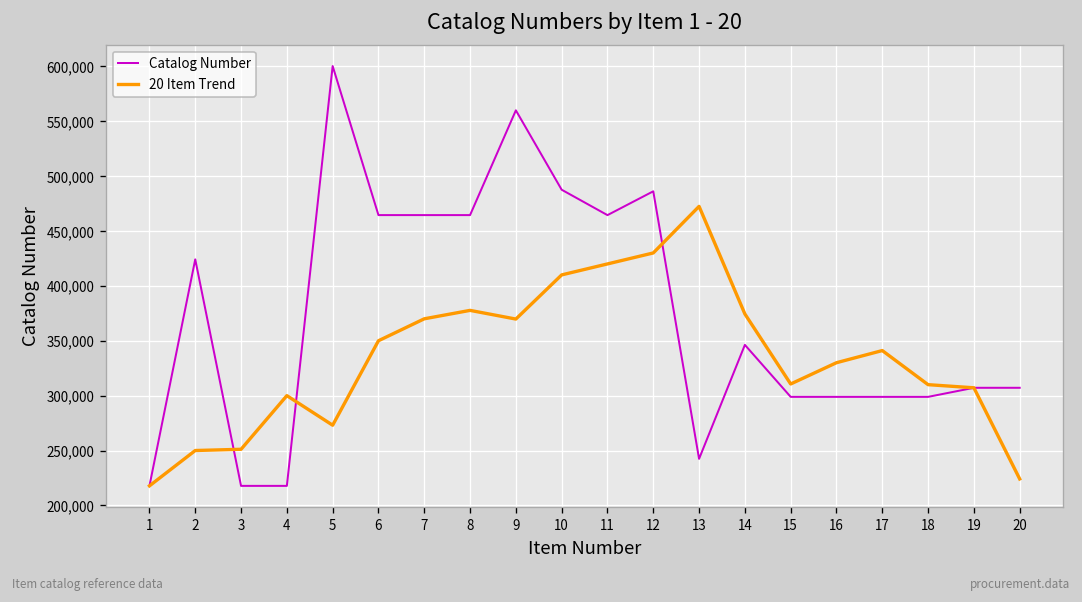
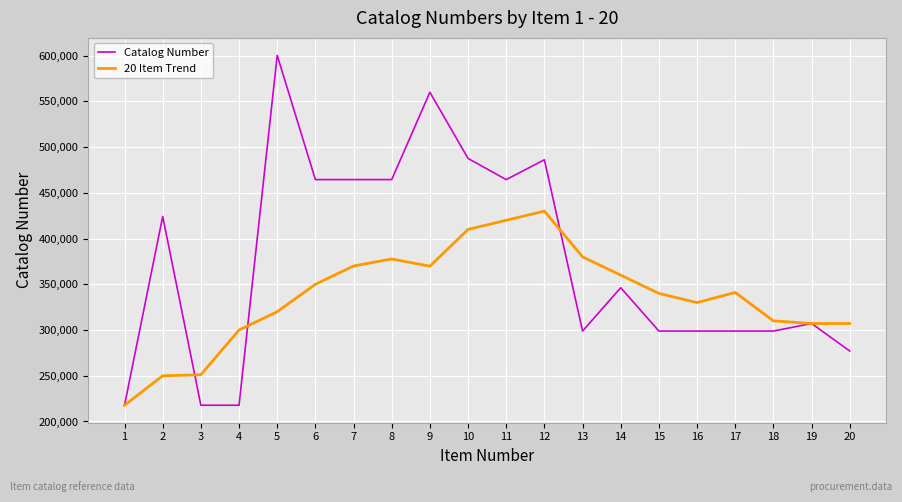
  {
    "Catalog Number": {
      "2": "420,000",
      "3": "220,000",
      "4": "220,000",
      "5": "600,000",
      "6": "460,000",
      "7": "460,000",
      "8": "460,000",
      "9": "560,000",
      "10": "490,000",
      "11": "460,000",
      "12": "490,000",
-     "13": "240,000",
+     "13": "300,000",
      "14": "350,000",
      "15": "300,000",
      "16": "300,000",
      "17": "300,000",
      "18": "300,000",
-     "20": "310,000"
+     "20": "280,000"
    },
    "20 Item Trend": {
      "2": "250,000",
      "3": "250,000",
      "4": "300,000",
-     "5": "270,000",
+     "5": "320,000",
      "6": "350,000",
      "7": "370,000",
      "8": "380,000",
      "9": "370,000",
      "10": "410,000",
      "11": "420,000",
      "12": "430,000",
-     "13": "470,000",
-     "14": "370,000",
-     "15": "310,000",
+     "13": "380,000",
+     "14": "360,000",
+     "15": "340,000",
      "16": "330,000",
      "17": "340,000",
      "18": "310,000",
-     "20": "220,000"
+     "20": "310,000"
    }
  }
